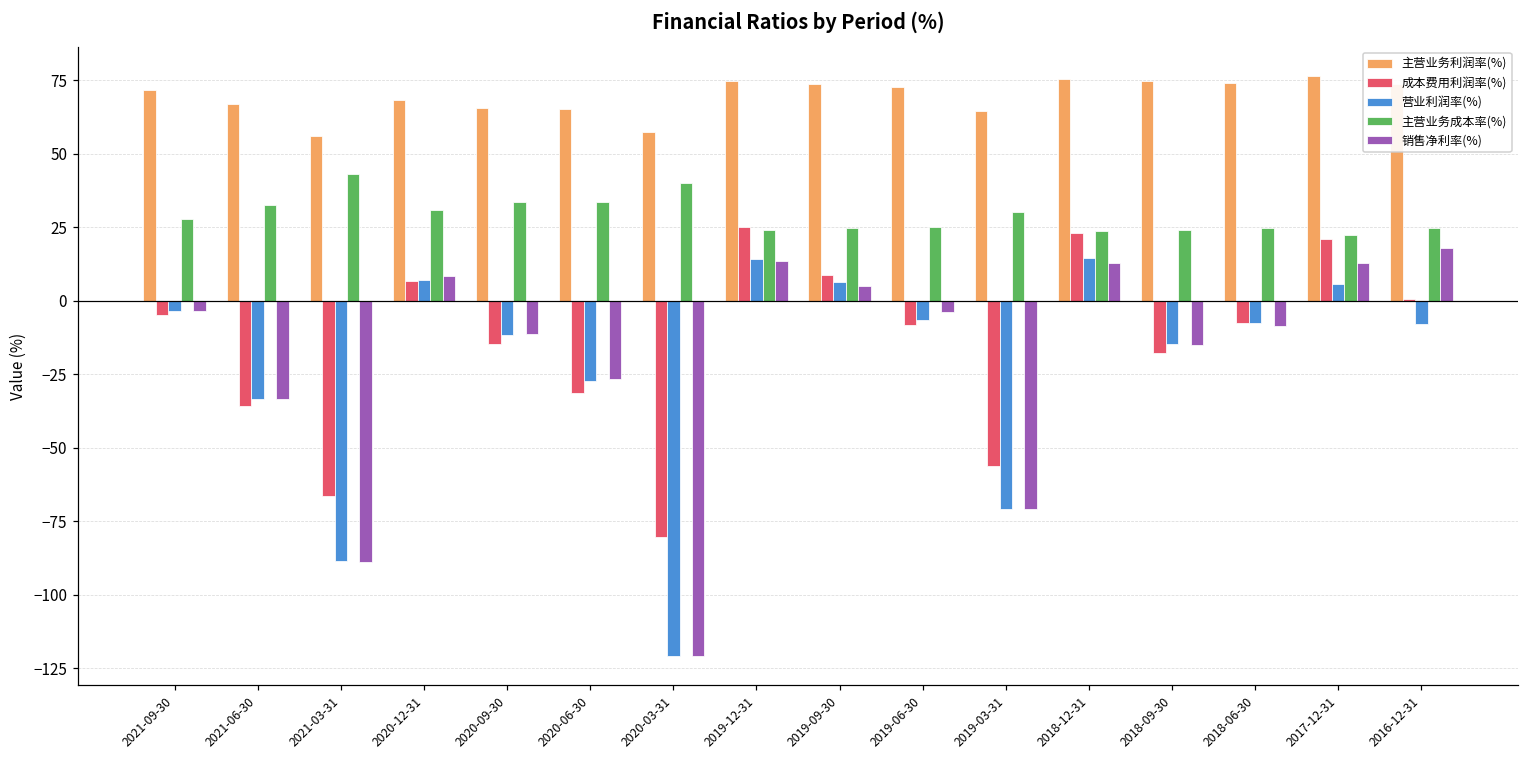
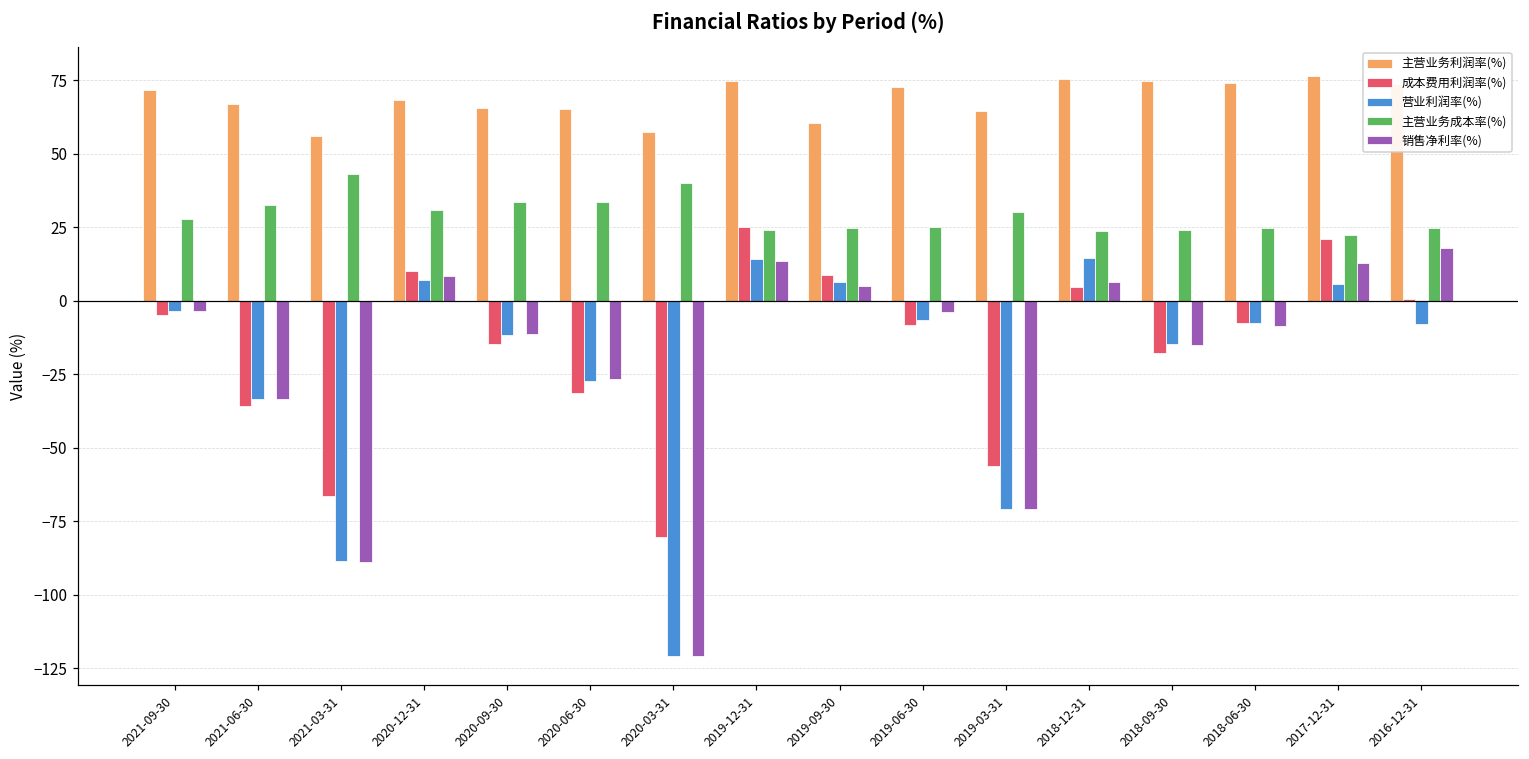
  {
    "主营业务利润率(%)": {
      "2021-09-30": 72,
      "2021-06-30": 67,
      "2021-03-31": 56,
      "2020-12-31": 68,
      "2020-09-30": 66,
      "2020-06-30": 65,
      "2020-03-31": 57,
      "2019-12-31": 75,
-     "2019-09-30": 74,
+     "2019-09-30": 60,
      "2019-06-30": 73,
      "2019-03-31": 64,
      "2018-12-31": 75,
      "2018-09-30": 75,
      "2018-06-30": 74,
      "2017-12-31": 76
    },
    "成本费用利润率(%)": {
      "2021-09-30": -5,
      "2021-06-30": -36,
      "2021-03-31": -66,
-     "2020-12-31": 7,
+     "2020-12-31": 10,
      "2020-09-30": -15,
      "2020-06-30": -31,
      "2020-03-31": -80,
      "2019-12-31": 25,
      "2019-09-30": 9,
      "2019-06-30": -8,
      "2019-03-31": -56,
-     "2018-12-31": 23,
+     "2018-12-31": 5,
      "2018-09-30": -18,
      "2018-06-30": -8,
      "2017-12-31": 21
    },
    "营业利润率(%)": {
      "2021-09-30": -4,
      "2021-06-30": -33,
      "2021-03-31": -89,
      "2020-12-31": 7,
      "2020-09-30": -12,
      "2020-06-30": -27,
      "2020-03-31": -121,
      "2019-12-31": 14,
      "2019-09-30": 6,
      "2019-06-30": -7,
      "2019-03-31": -71,
      "2018-12-31": 15,
      "2018-09-30": -15,
      "2018-06-30": -8,
      "2017-12-31": 6,
      "2016-12-31": -8
    },
    "主营业务成本率(%)": {
      "2021-09-30": 28,
      "2021-06-30": 33,
      "2021-03-31": 43,
      "2020-12-31": 31,
      "2020-09-30": 34,
      "2020-06-30": 34,
      "2020-03-31": 40,
      "2019-12-31": 24,
      "2019-09-30": 25,
      "2019-06-30": 25,
      "2019-03-31": 30,
      "2018-12-31": 24,
      "2018-09-30": 24,
      "2018-06-30": 25,
      "2017-12-31": 22,
      "2016-12-31": 25
    },
    "销售净利率(%)": {
      "2021-09-30": -4,
      "2021-06-30": -33,
      "2021-03-31": -89,
      "2020-12-31": 8,
      "2020-09-30": -11,
      "2020-06-30": -27,
      "2020-03-31": -121,
      "2019-12-31": 13,
      "2019-09-30": 5,
      "2019-06-30": -4,
      "2019-03-31": -71,
-     "2018-12-31": 13,
+     "2018-12-31": 6,
      "2018-09-30": -15,
      "2018-06-30": -9,
      "2017-12-31": 13,
      "2016-12-31": 18
    }
  }
